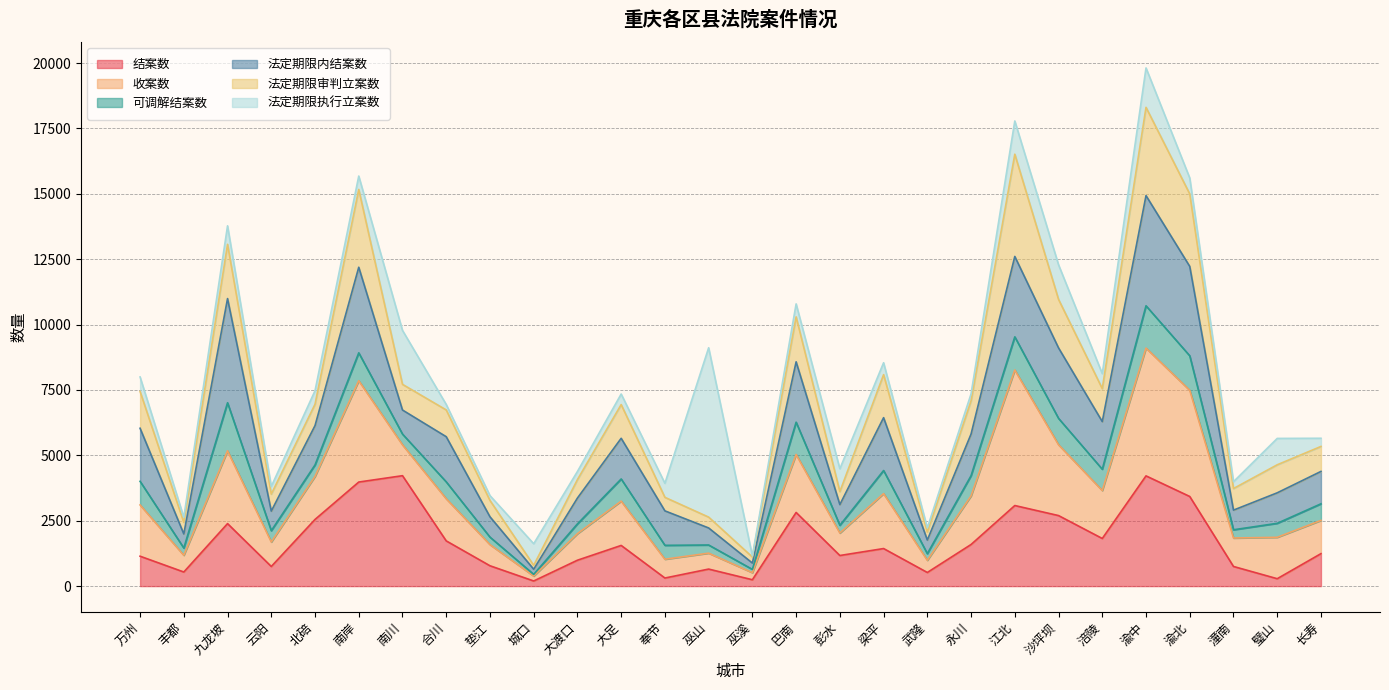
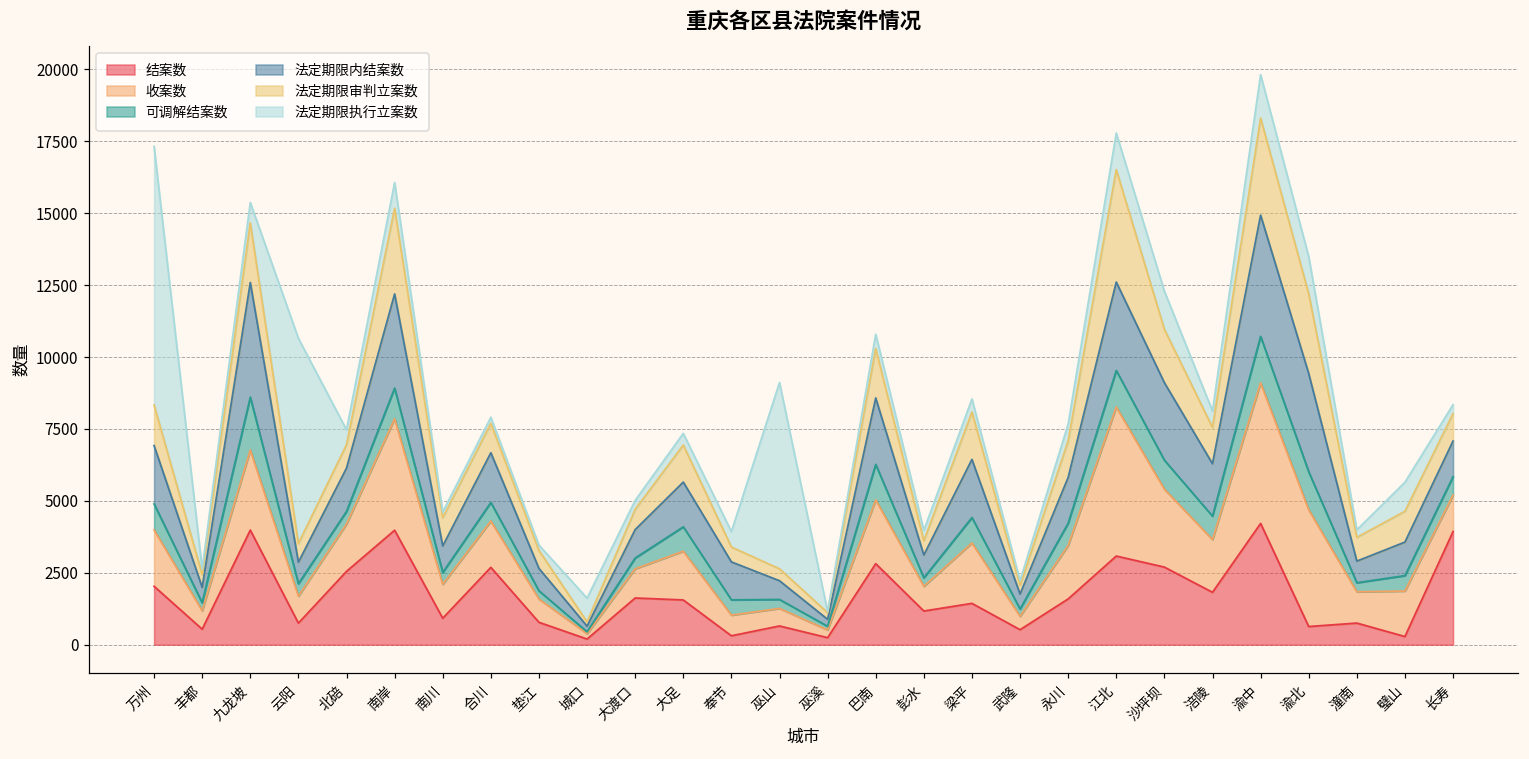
  {
    "结案数": {
-     "万州": 1100,
+     "万州": 2000,
      "丰都": 500,
-     "九龙坡": 2400,
+     "九龙坡": 4000,
      "云阳": 800,
      "北碚": 2500,
      "南岸": 4000,
-     "南川": 4200,
-     "合川": 1700,
+     "南川": 900,
+     "合川": 2700,
      "垫江": 800,
      "城口": 200,
-     "大渡口": 1000,
+     "大渡口": 1600,
      "大足": 1600,
      "奉节": 300,
      "巫山": 700,
      "巫溪": 200,
      "巴南": 2800,
      "彭水": 1200,
      "梁平": 1400,
      "武隆": 500,
      "永川": 1600,
      "江北": 3100,
      "沙坪坝": 2700,
      "涪陵": 1800,
      "渝中": 4200,
-     "渝北": 3400,
+     "渝北": 600,
      "潼南": 800,
      "璧山": 300,
-     "长寿": 1200
+     "长寿": 3900
    },
    "法定期限执行立案数": {
-     "万州": 600,
+     "万州": 9000,
      "丰都": 200,
      "九龙坡": 700,
-     "云阳": 300,
+     "云阳": 7100,
      "北碚": 500,
-     "南岸": 500,
-     "南川": 2100,
+     "南岸": 900,
+     "南川": 200,
      "合川": 200,
      "垫江": 200,
      "城口": 800,
      "大渡口": 300,
      "大足": 400,
      "奉节": 500,
      "巫山": 6500,
      "巴南": 500,
-     "彭水": 900,
+     "彭水": 400,
      "梁平": 500,
      "武隆": 200,
-     "永川": 300,
+     "永川": 600,
      "江北": 1300,
      "沙坪坝": 1300,
      "涪陵": 600,
      "渝中": 1500,
-     "渝北": 600,
+     "渝北": 1300,
      "潼南": 300,
      "璧山": 1000,
      "长寿": 300
    }
  }
